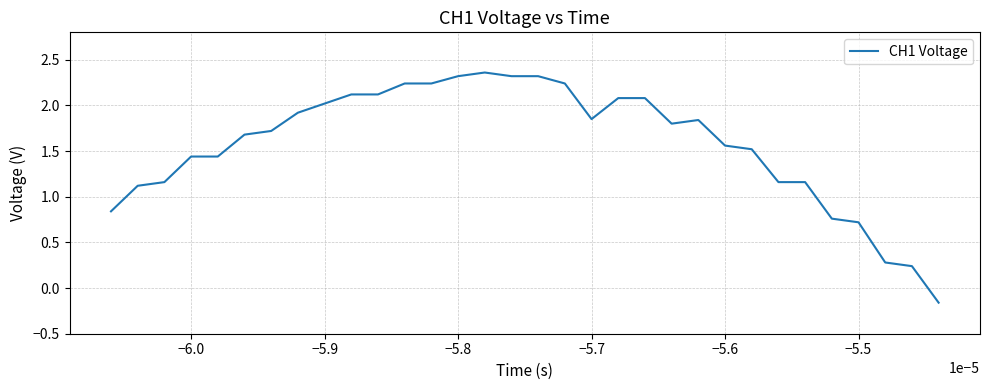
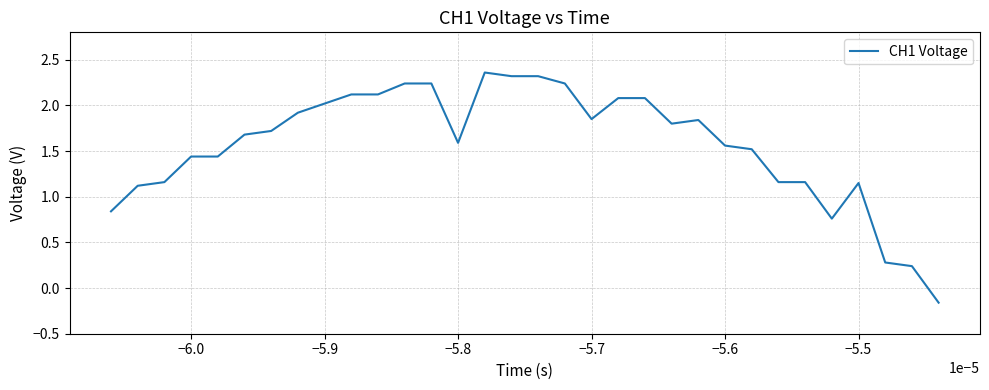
  {
    "−6.0": 1.4,
    "−5.9": 2.0,
-   "−5.8": 2.3,
+   "−5.8": 1.6,
    "−5.7": 1.9,
    "−5.6": 1.6,
-   "−5.5": 0.7
+   "−5.5": 1.2
  }
